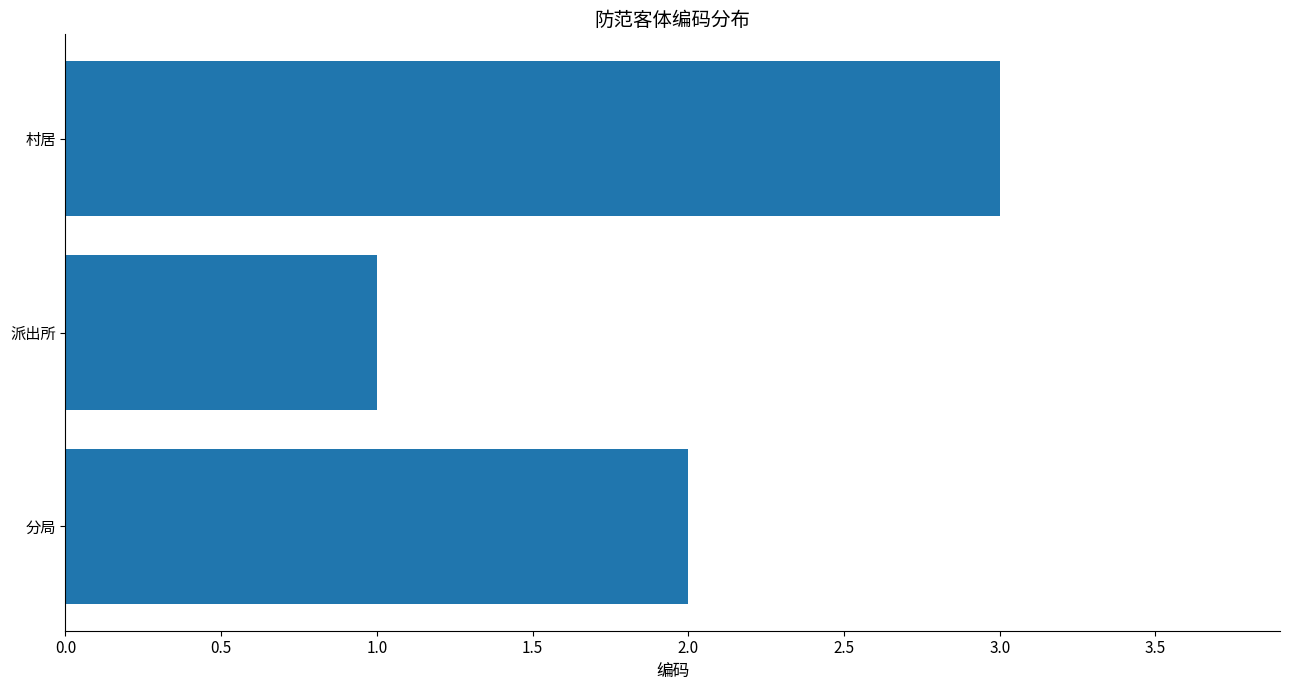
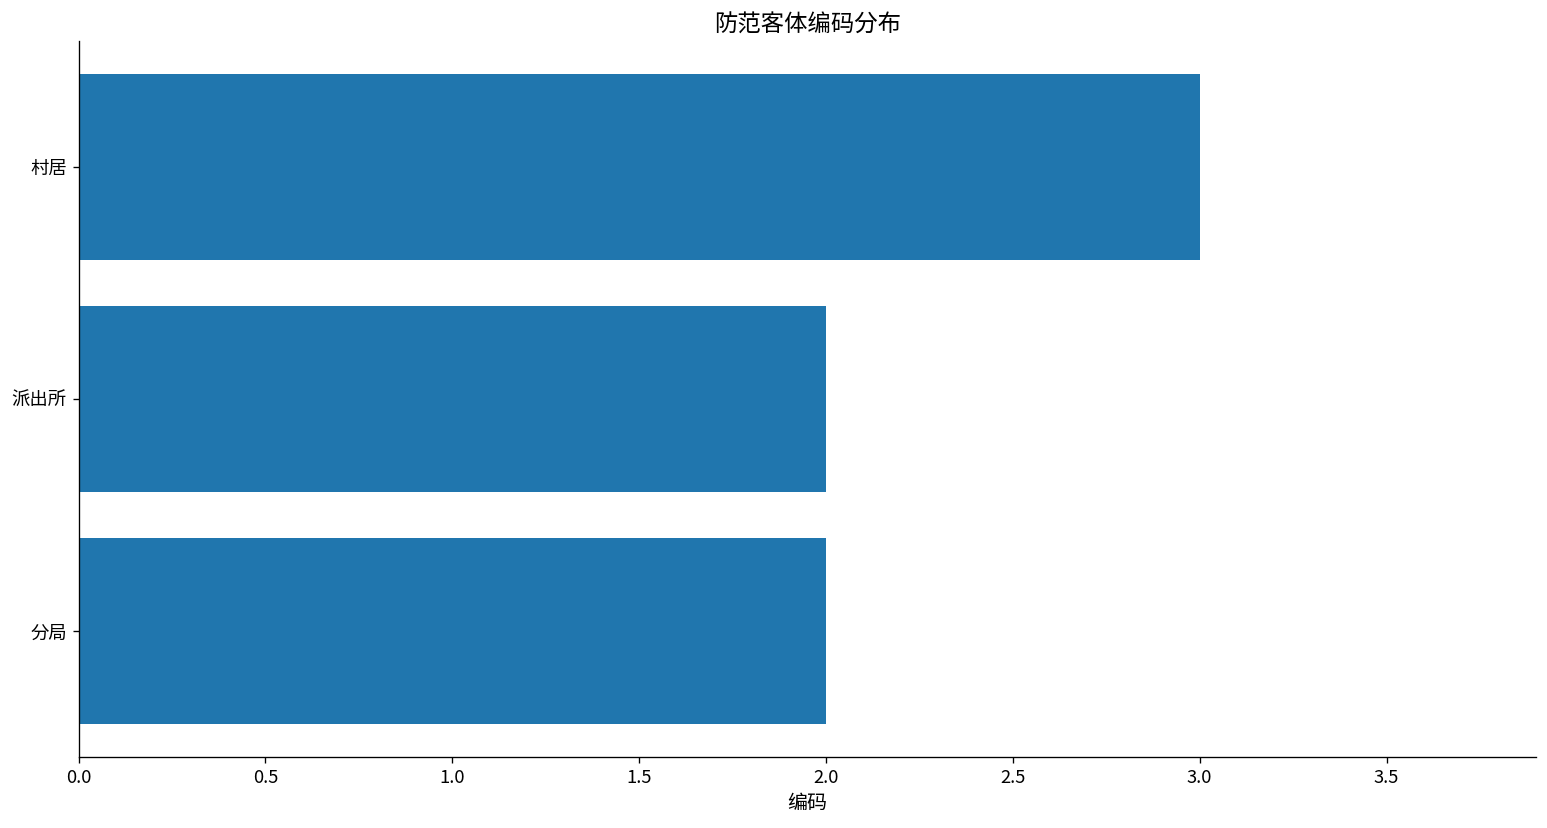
  {
    "村居": 3,
-   "派出所": 1,
+   "派出所": 2,
    "分局": 2
  }
